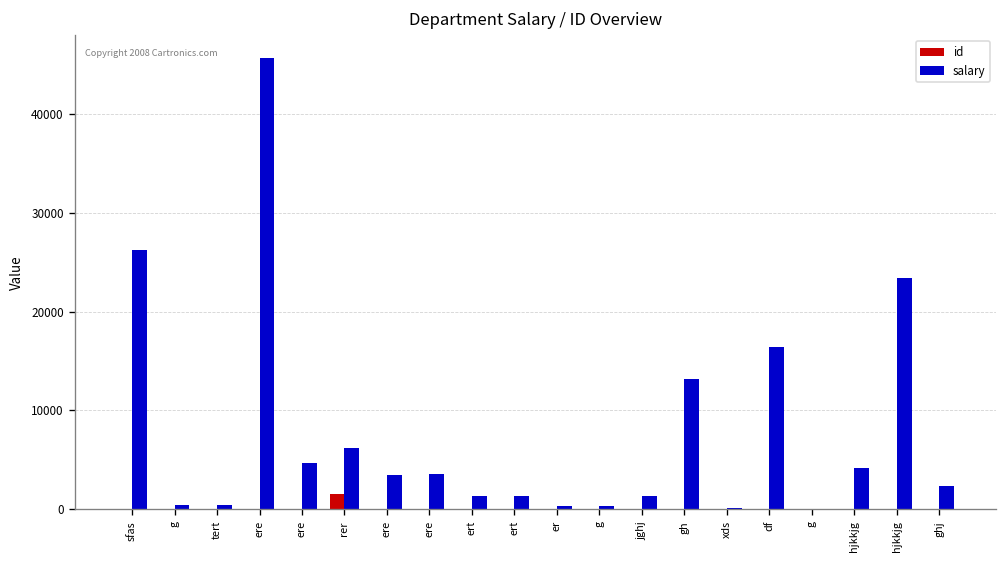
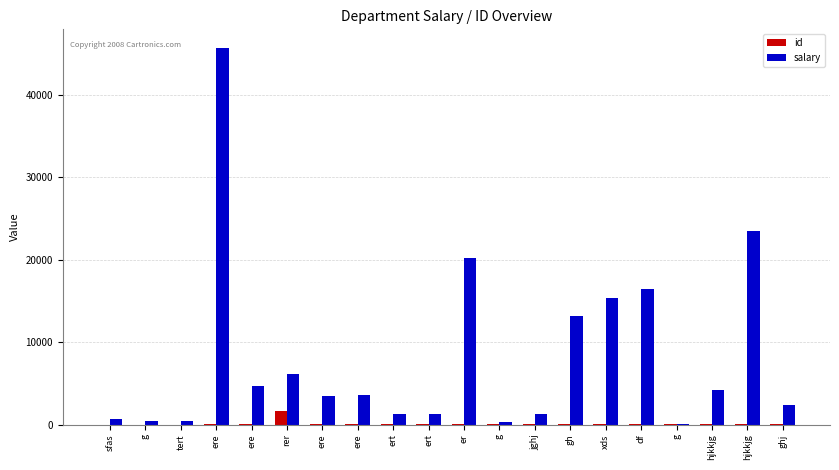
  {
    "id": {
      "rer": 2000
    },
    "salary": {
-     "sfas": 26000,
+     "sfas": 1000,
      "tert": 0,
      "rer": 6000,
-     "er": 0,
+     "er": 20000,
      "jghj": 1000,
      "gh": 13000,
-     "xds": 0,
+     "xds": 15000,
      "df": 16000,
      "ghj": 2000
    }
  }
